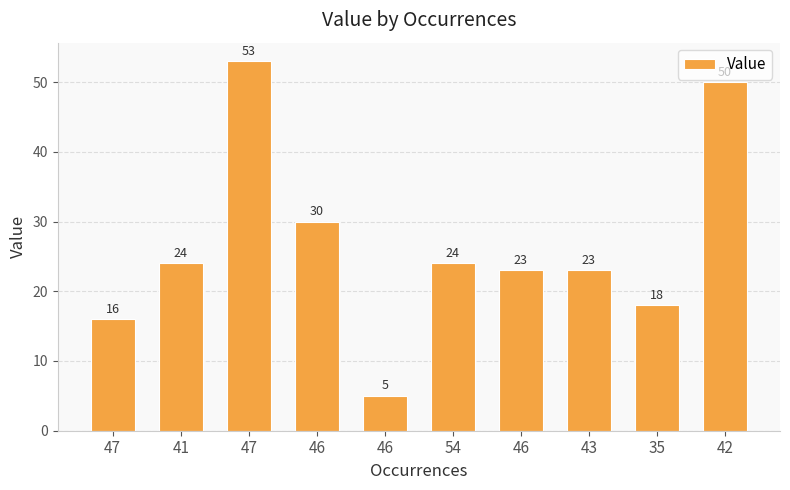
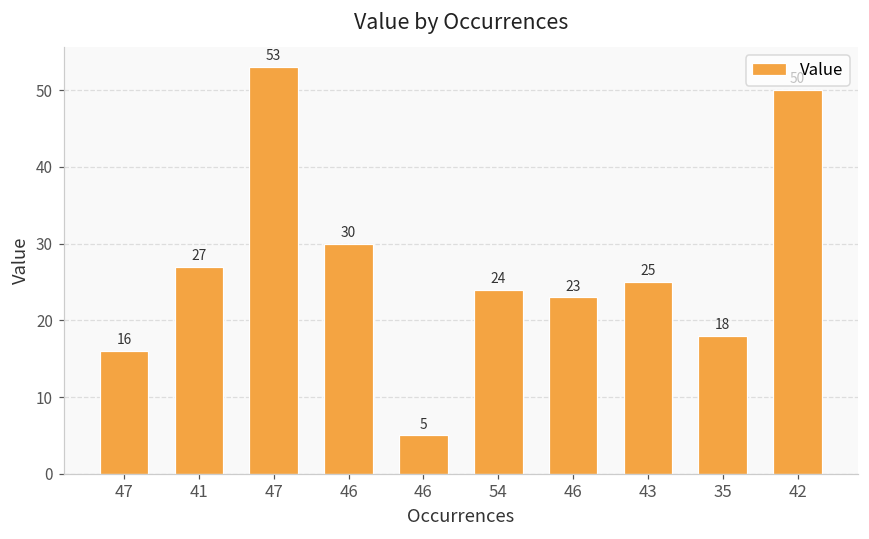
  {
-   "41": 24,
+   "41": 27,
    "54": 24,
-   "43": 23,
+   "43": 25,
    "35": 18
  }
